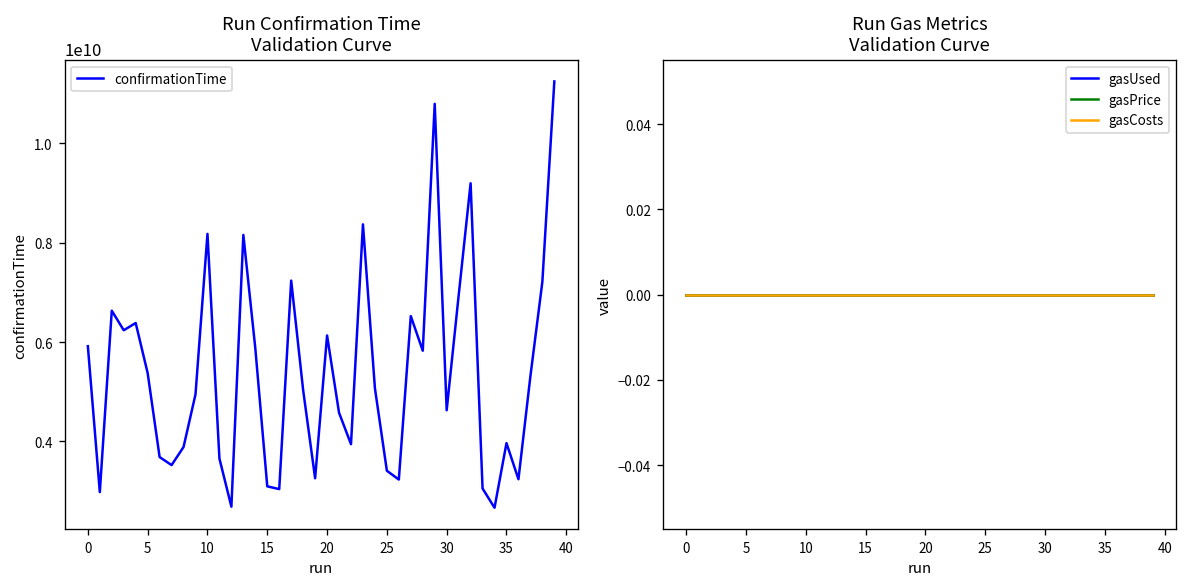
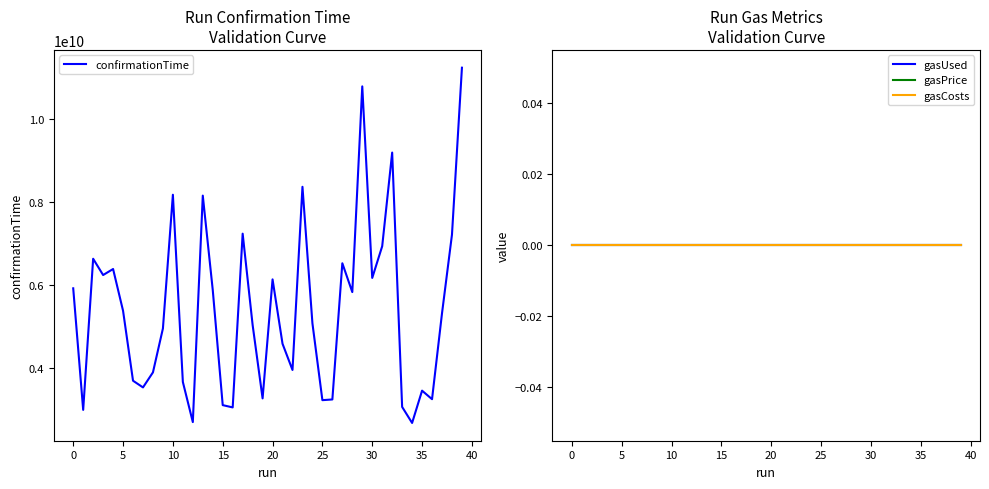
  {
    "Run Confirmation Time Validation Curve": {
      "0": 5900000000,
      "5": 5400000000,
      "10": 8200000000,
      "15": 3100000000,
      "20": 6100000000,
-     "25": 3400000000,
-     "30": 4600000000,
-     "35": 4000000000
+     "25": 3200000000,
+     "30": 6200000000,
+     "35": 3400000000
    },
    "Run Gas Metrics Validation Curve": {
      "0": 0.000,
      "5": 0.000,
      "10": 0.000,
      "15": 0.000,
      "20": 0.000,
      "25": 0.000,
      "30": 0.000,
      "35": 0.000
    }
  }
